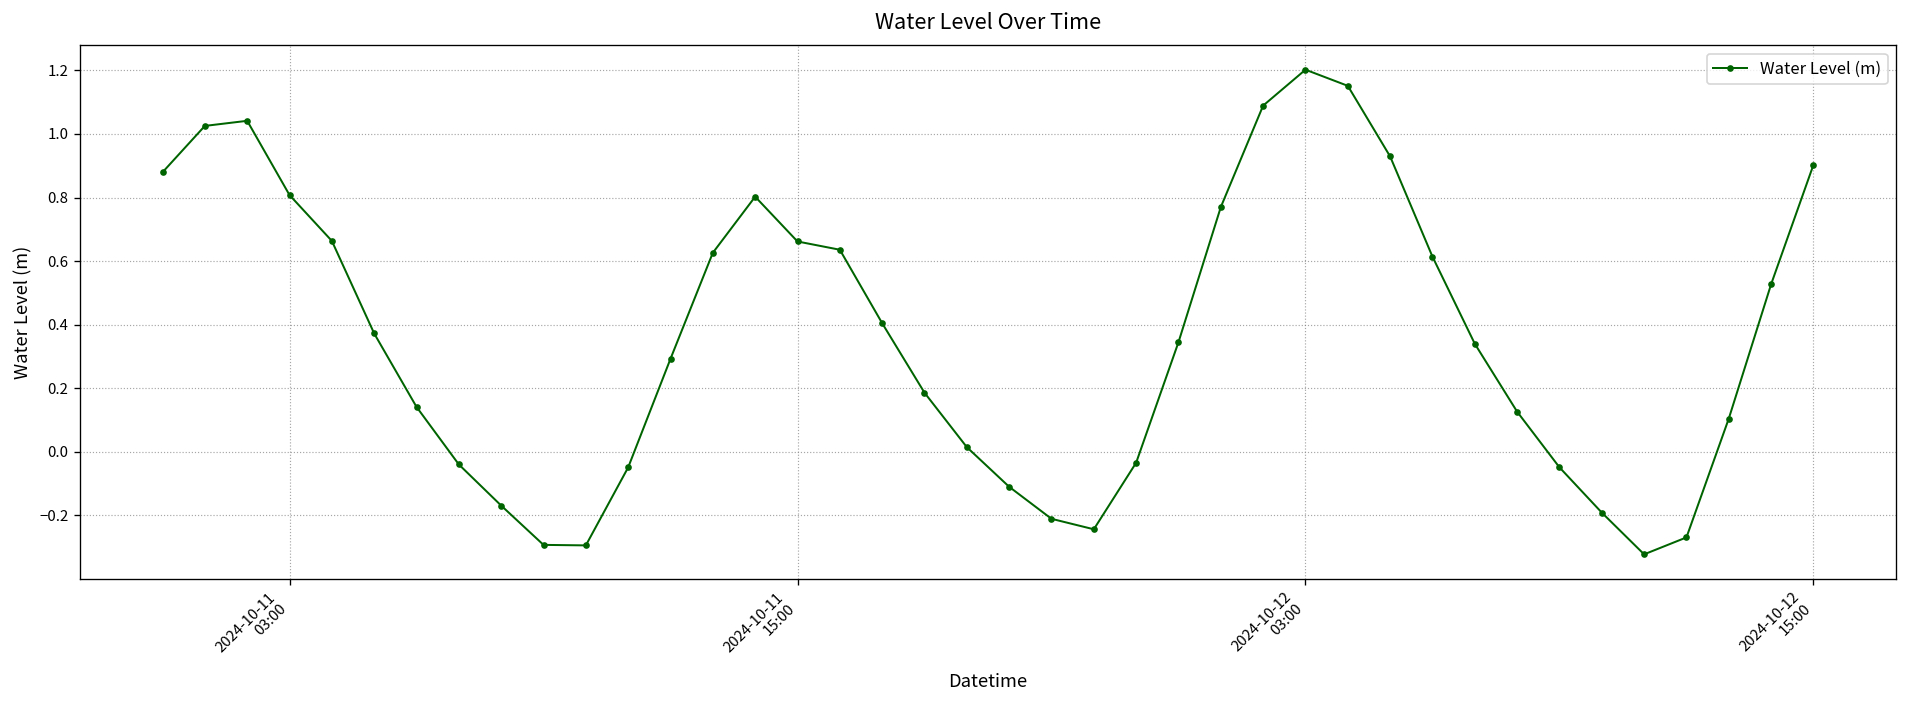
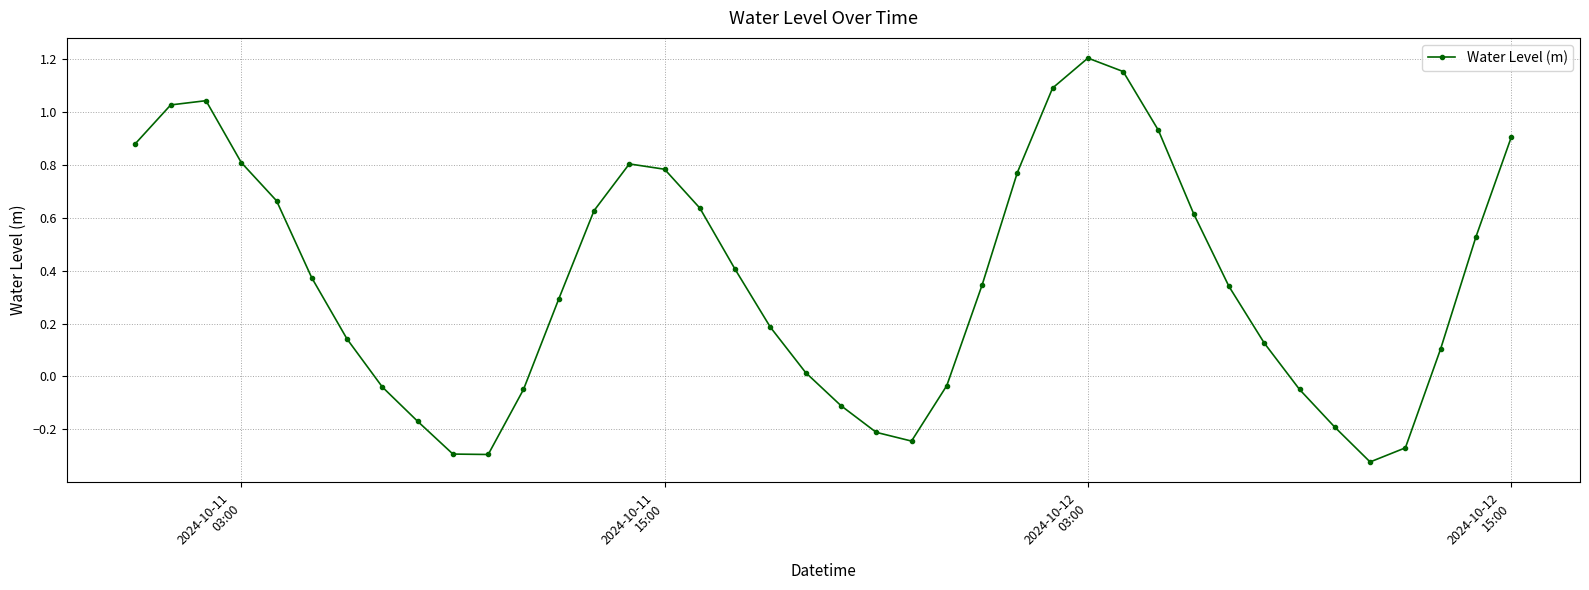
  {
    "2024-10-11 03:00": 0.81,
-   "2024-10-11 15:00": 0.66,
+   "2024-10-11 15:00": 0.78,
    "2024-10-12 03:00": 1.20,
    "2024-10-12 15:00": 0.90
  }
